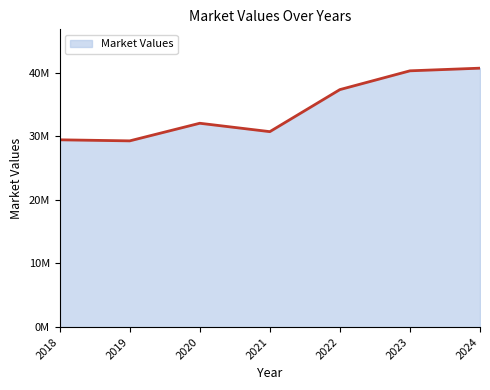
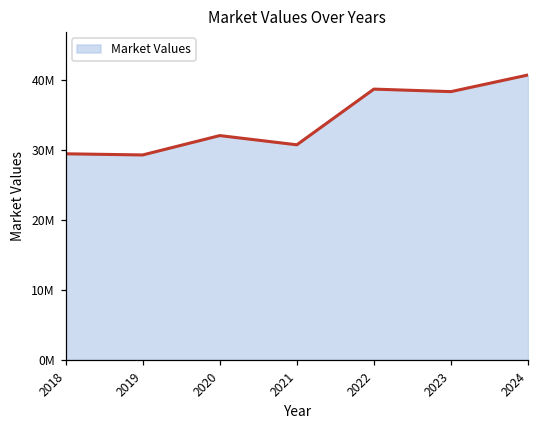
  {
    "2018": 29000000,
    "2019": 29000000,
    "2020": 32000000,
    "2021": 31000000,
-   "2022": 37000000,
-   "2023": 40000000,
+   "2022": 39000000,
+   "2023": 38000000,
    "2024": 41000000
  }
